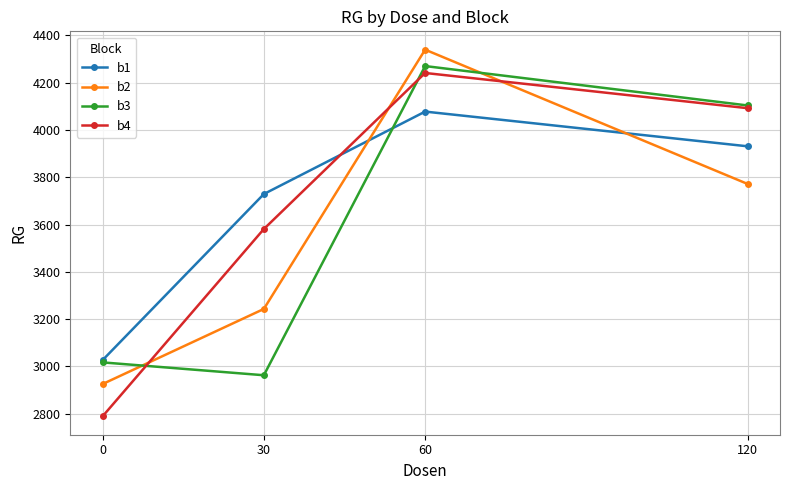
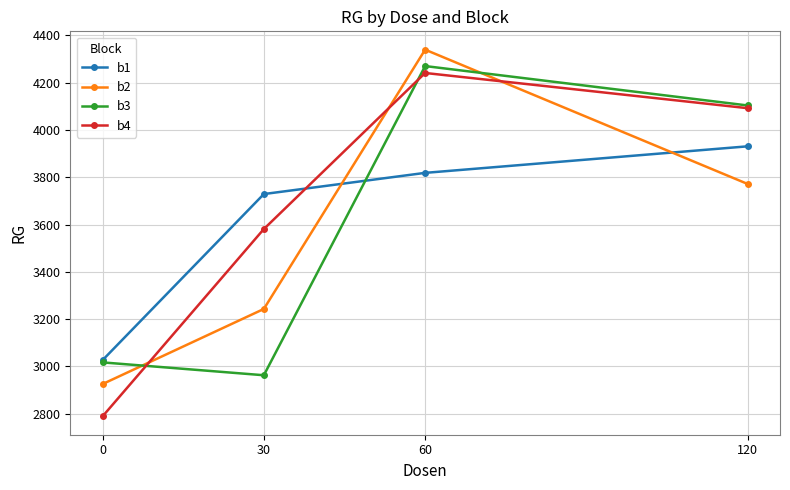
  {
    "b1": {
      "30": 3730,
-     "60": 4080,
+     "60": 3820,
      "120": 3930
    },
    "b2": {
      "0": 2930,
      "30": 3240,
      "60": 4340,
      "120": 3770
    },
    "b3": {
      "30": 2960,
      "60": 4270,
      "120": 4100
    },
    "b4": {
      "0": 2790,
      "30": 3580,
      "60": 4240,
      "120": 4090
    }
  }
